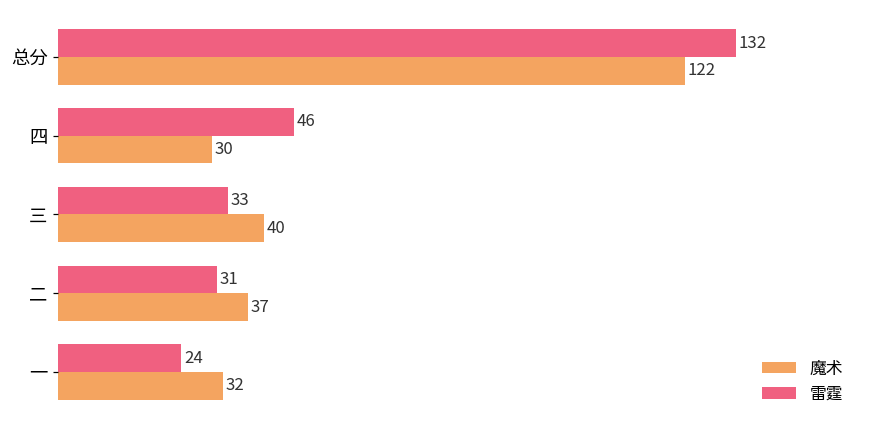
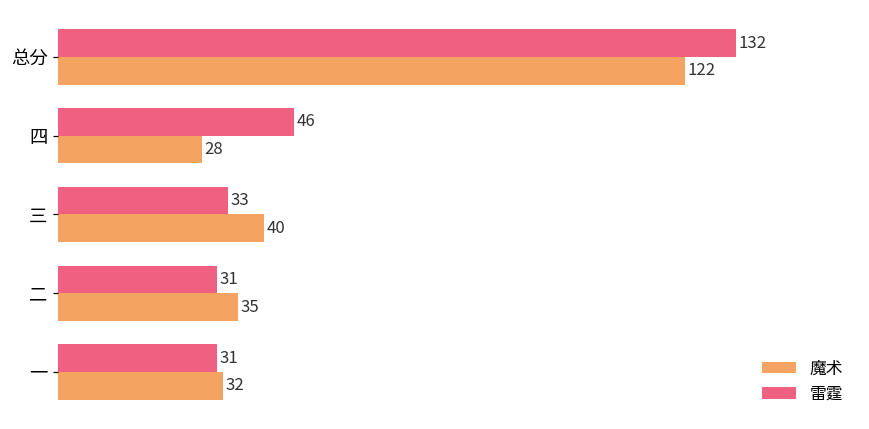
  {
    "魔术": {
      "总分": 122,
-     "四": 30,
+     "四": 28,
      "三": 40,
-     "二": 37,
+     "二": 35,
      "一": 32
    },
    "雷霆": {
      "总分": 132,
      "四": 46,
      "三": 33,
      "二": 31,
-     "一": 24
+     "一": 31
    }
  }
